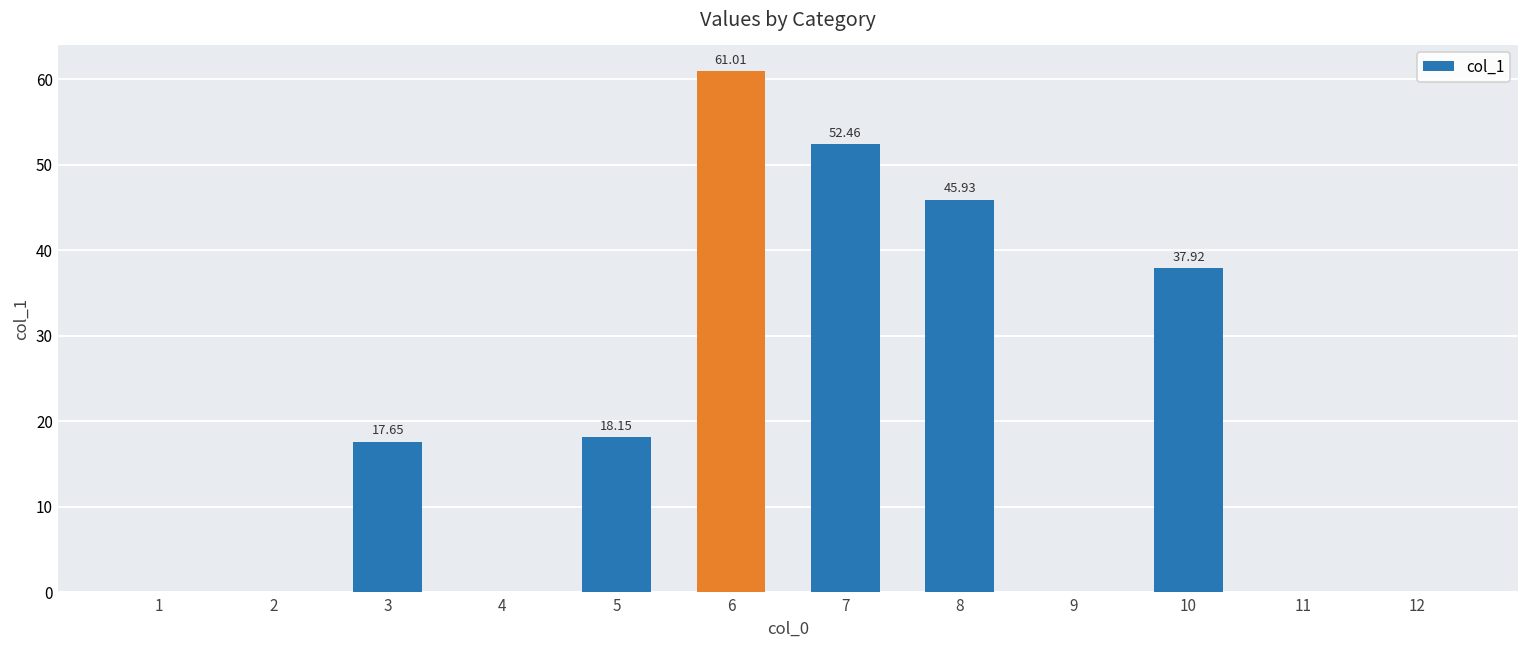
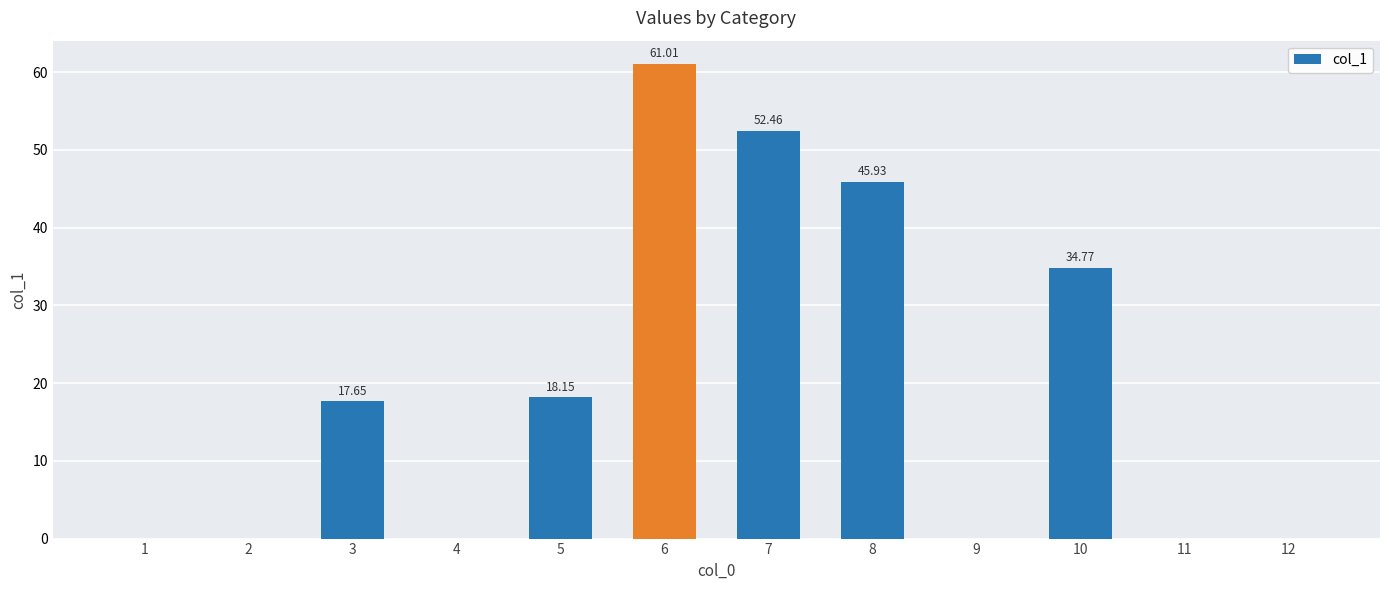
  {
    "3": 17.65,
    "5": 18.15,
    "6": 61.01,
    "7": 52.46,
    "8": 45.93,
-   "10": 37.92
+   "10": 34.77
  }
